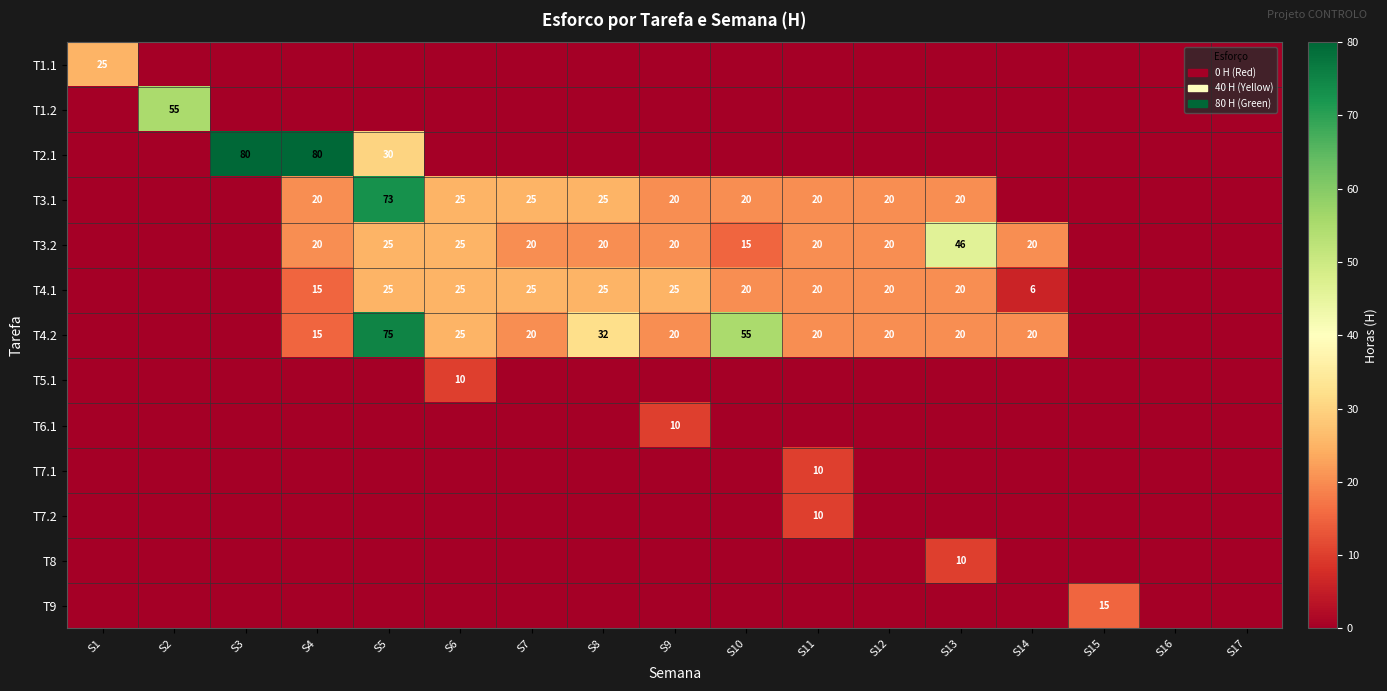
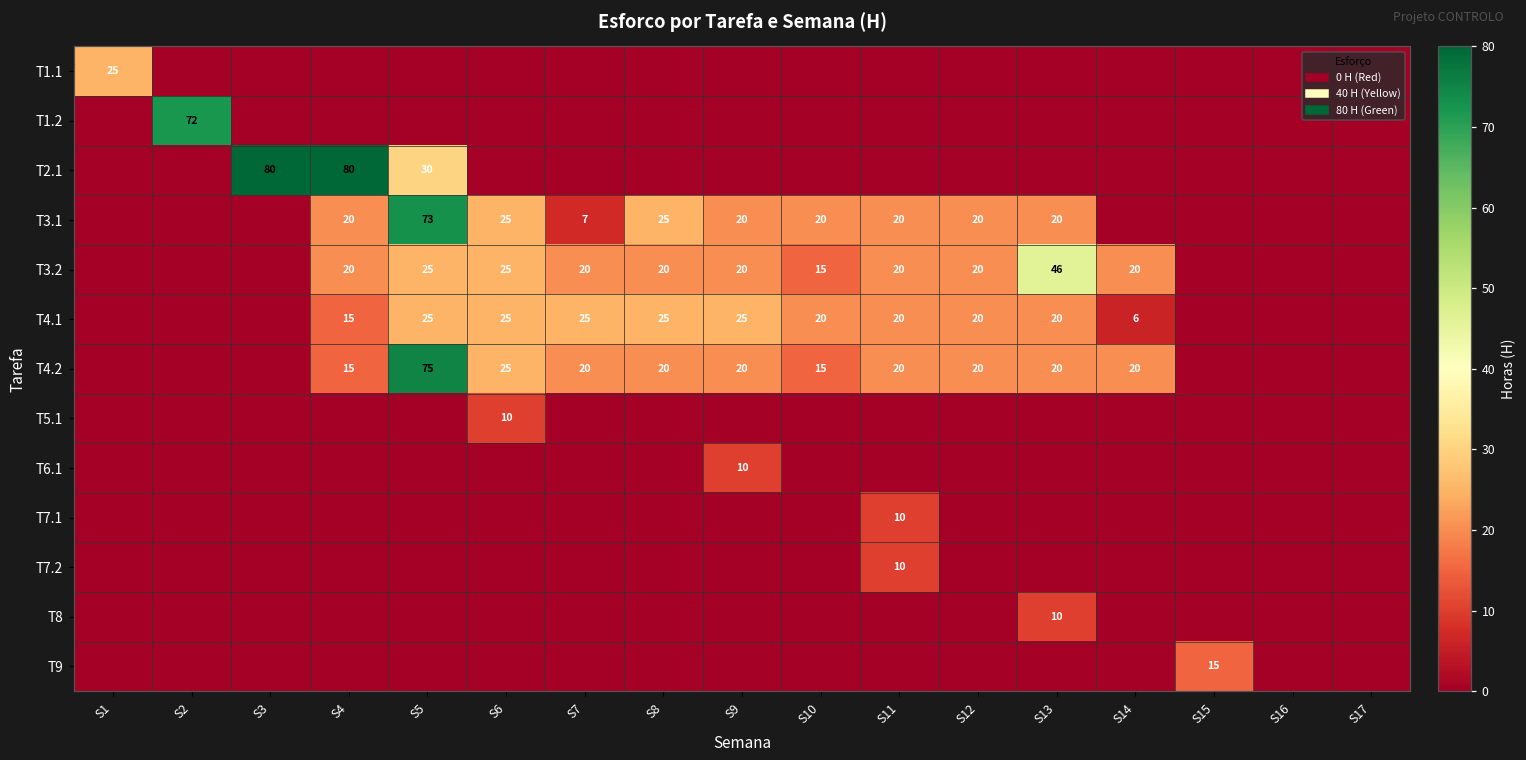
  {
    "T1.1": {
      "S1": 25
    },
    "T1.2": {
-     "S2": 55
+     "S2": 72
    },
    "T2.1": {
      "S3": 80,
      "S4": 80,
      "S5": 30
    },
    "T3.1": {
      "S4": 20,
      "S5": 73,
      "S6": 25,
-     "S7": 25,
+     "S7": 7,
      "S8": 25,
      "S9": 20,
      "S10": 20,
      "S11": 20,
      "S12": 20,
      "S13": 20
    },
    "T3.2": {
      "S4": 20,
      "S5": 25,
      "S6": 25,
      "S7": 20,
      "S8": 20,
      "S9": 20,
      "S10": 15,
      "S11": 20,
      "S12": 20,
      "S13": 46,
      "S14": 20
    },
    "T4.1": {
      "S4": 15,
      "S5": 25,
      "S6": 25,
      "S7": 25,
      "S8": 25,
      "S9": 25,
      "S10": 20,
      "S11": 20,
      "S12": 20,
      "S13": 20,
      "S14": 6
    },
    "T4.2": {
      "S4": 15,
      "S5": 75,
      "S6": 25,
      "S7": 20,
-     "S8": 32,
+     "S8": 20,
      "S9": 20,
-     "S10": 55,
+     "S10": 15,
      "S11": 20,
      "S12": 20,
      "S13": 20,
      "S14": 20
    },
    "T5.1": {
      "S6": 10
    },
    "T6.1": {
      "S9": 10
    },
    "T7.1": {
      "S11": 10
    },
    "T7.2": {
      "S11": 10
    },
    "T8": {
      "S13": 10
    },
    "T9": {
      "S15": 15
    }
  }
